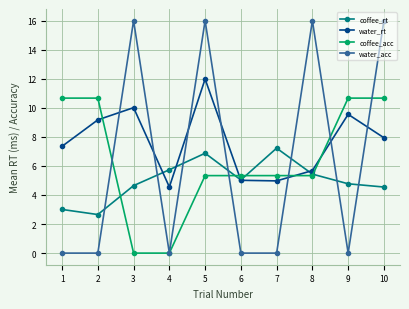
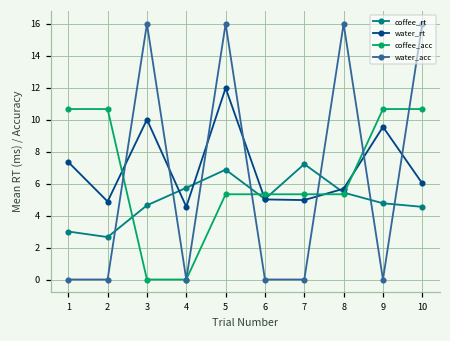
  {
    "water_rt": {
      "1": 7.4,
-     "2": 9.2,
+     "2": 4.9,
      "3": 10.0,
      "4": 4.6,
      "5": 12.0,
      "7": 5.0,
      "8": 5.7,
      "9": 9.6,
-     "10": 7.9
+     "10": 6.0
    },
    "water_acc": {
      "1": 0.0,
      "2": 0.0,
      "3": 16.0,
      "5": 16.0,
      "6": 0.0,
      "7": 0.0,
      "8": 16.0,
      "9": 0.0
    }
  }
